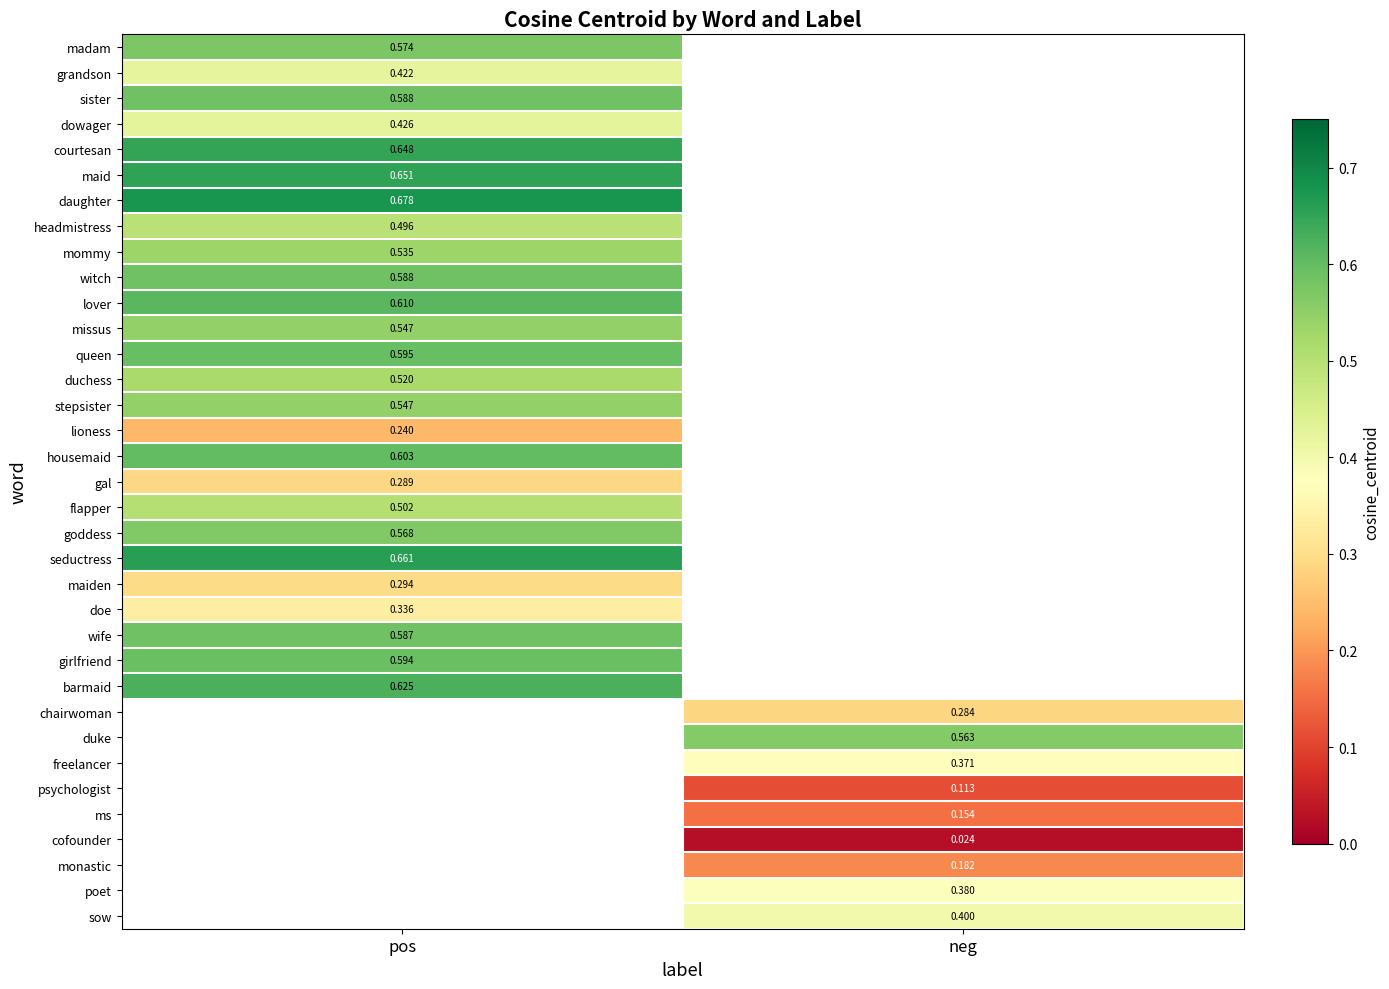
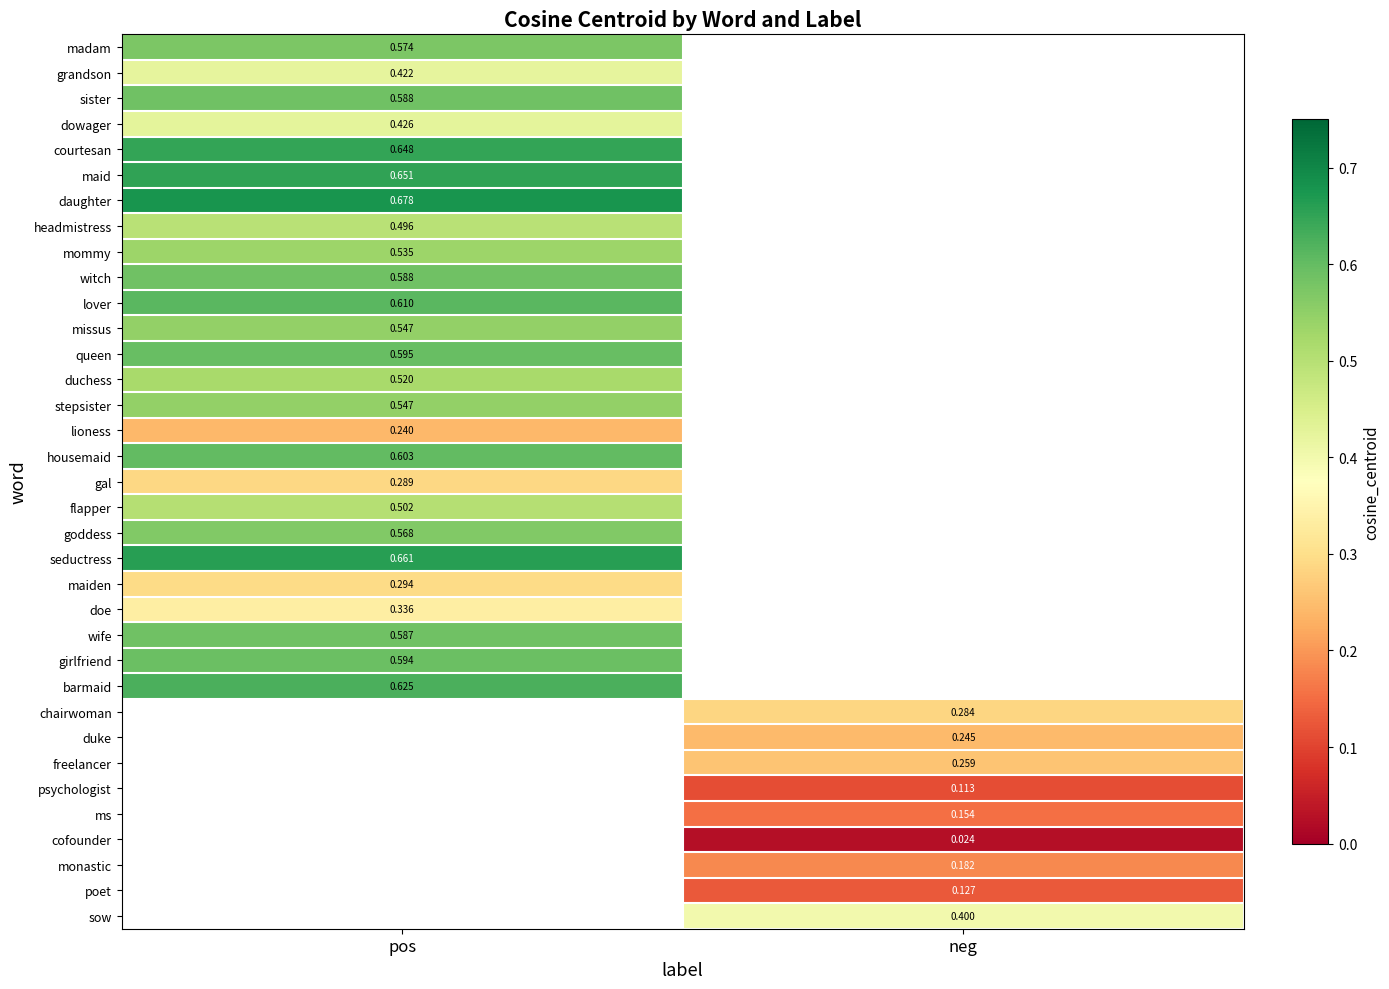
  {
    "madam": {
      "pos": 0.574
    },
    "grandson": {
      "pos": 0.422
    },
    "sister": {
      "pos": 0.588
    },
    "dowager": {
      "pos": 0.426
    },
    "courtesan": {
      "pos": 0.648
    },
    "maid": {
      "pos": 0.651
    },
    "daughter": {
      "pos": 0.678
    },
    "headmistress": {
      "pos": 0.496
    },
    "mommy": {
      "pos": 0.535
    },
    "witch": {
      "pos": 0.588
    },
    "lover": {
      "pos": 0.610
    },
    "missus": {
      "pos": 0.547
    },
    "queen": {
      "pos": 0.595
    },
    "duchess": {
      "pos": 0.520
    },
    "stepsister": {
      "pos": 0.547
    },
    "lioness": {
      "pos": 0.240
    },
    "housemaid": {
      "pos": 0.603
    },
    "gal": {
      "pos": 0.289
    },
    "flapper": {
      "pos": 0.502
    },
    "goddess": {
      "pos": 0.568
    },
    "seductress": {
      "pos": 0.661
    },
    "maiden": {
      "pos": 0.294
    },
    "doe": {
      "pos": 0.336
    },
    "wife": {
      "pos": 0.587
    },
    "girlfriend": {
      "pos": 0.594
    },
    "barmaid": {
      "pos": 0.625
    },
    "chairwoman": {
      "neg": 0.284
    },
    "duke": {
-     "neg": 0.563
+     "neg": 0.245
    },
    "freelancer": {
-     "neg": 0.371
+     "neg": 0.259
    },
    "psychologist": {
      "neg": 0.113
    },
    "ms": {
      "neg": 0.154
    },
    "cofounder": {
      "neg": 0.024
    },
    "monastic": {
      "neg": 0.182
    },
    "poet": {
-     "neg": 0.380
+     "neg": 0.127
    },
    "sow": {
      "neg": 0.400
    }
  }
